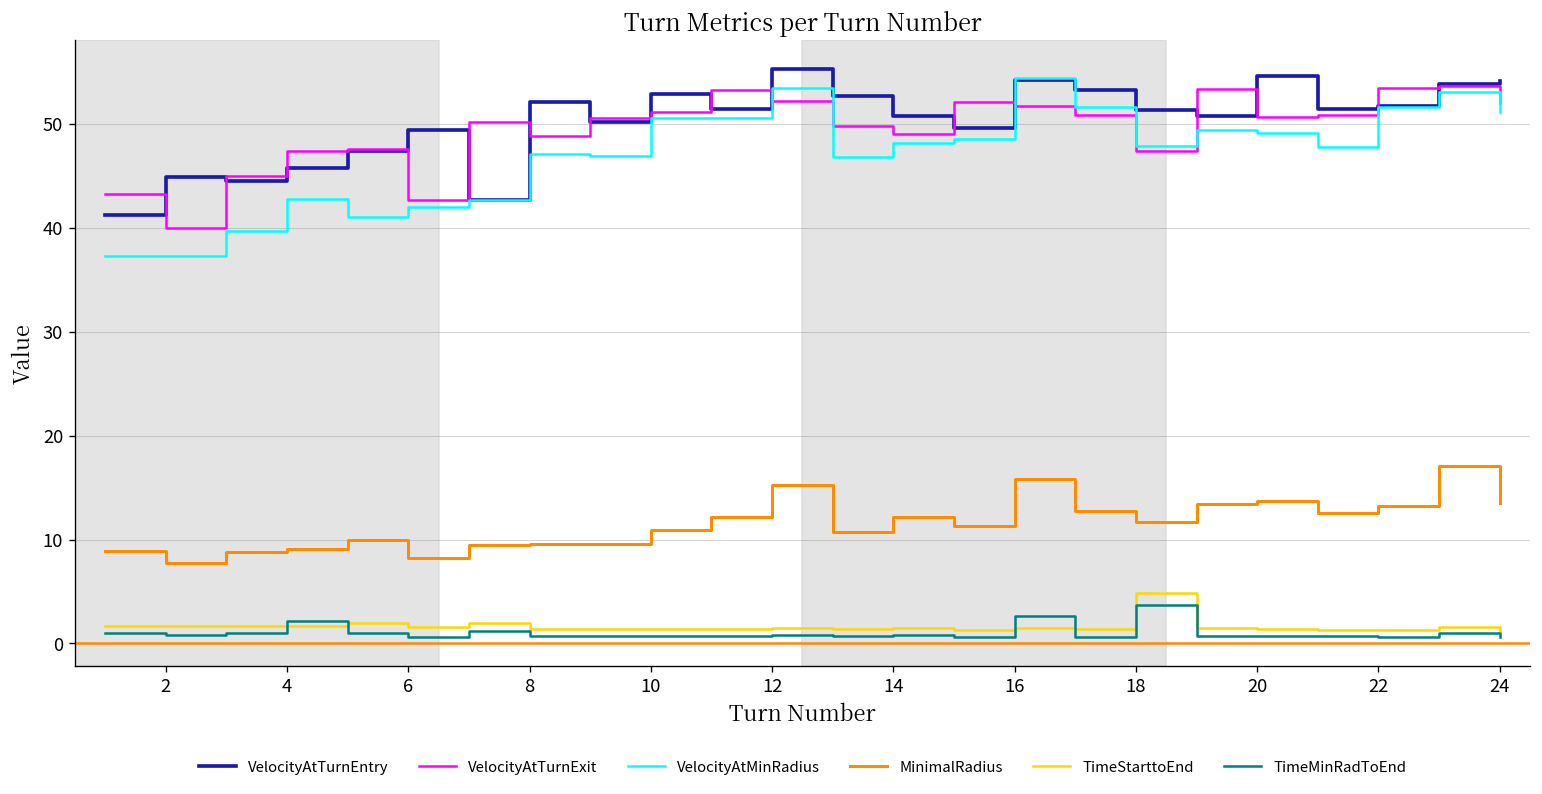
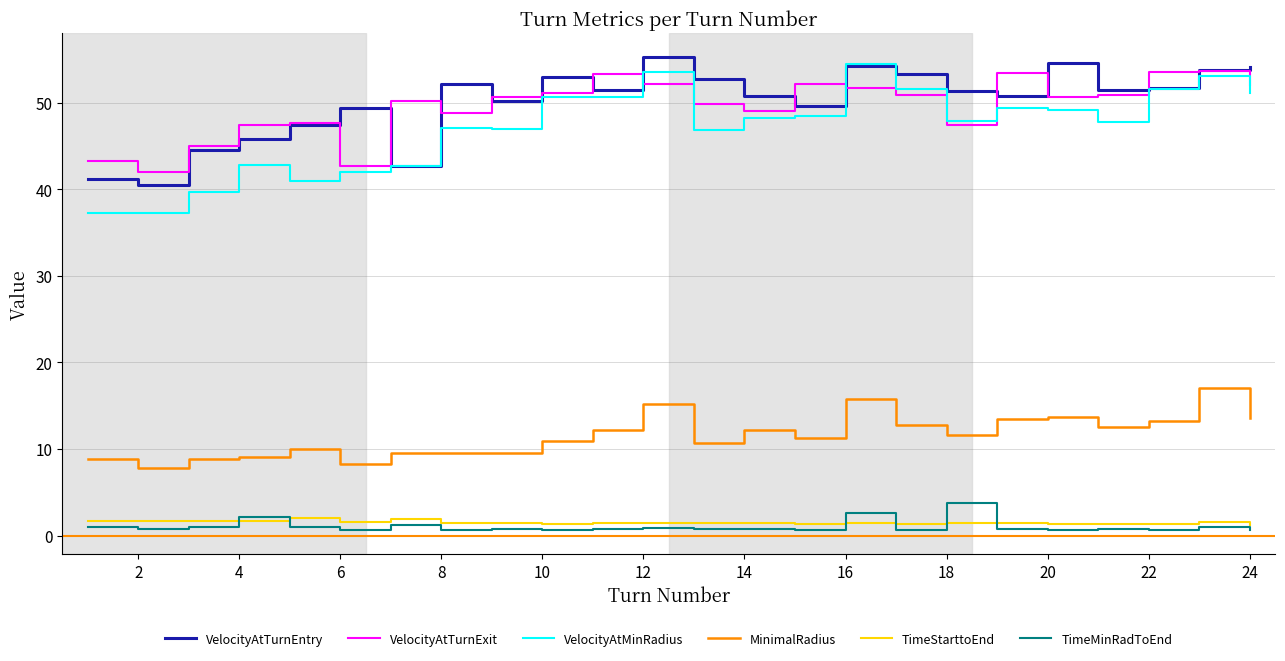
  {
    "VelocityAtTurnEntry": {
-     "2": 45,
+     "2": 41,
      "4": 46,
      "6": 49,
      "8": 52,
      "10": 53,
      "12": 55,
      "14": 51,
      "18": 51,
      "20": 55,
      "24": 54
    },
    "VelocityAtTurnExit": {
-     "2": 40,
+     "2": 42,
      "4": 47,
      "6": 43,
      "8": 49,
      "10": 51,
      "12": 52,
      "14": 49,
      "16": 52,
      "18": 47,
      "20": 51,
      "22": 54,
      "24": 52
    },
    "VelocityAtMinRadius": {
      "2": 37,
      "4": 43,
      "6": 42,
      "8": 47,
      "10": 51,
      "12": 54,
      "14": 48,
      "18": 48,
      "20": 49,
      "24": 51
    },
    "MinimalRadius": {
      "2": 8,
      "4": 9,
      "6": 8,
      "8": 10,
      "10": 11,
      "12": 15,
      "14": 12,
      "16": 16,
      "18": 12,
      "20": 14,
      "22": 13,
      "24": 14
    },
    "TimeStarttoEnd": {
      "2": 2,
      "4": 2,
      "6": 2,
      "8": 1,
      "10": 1,
      "12": 1,
      "14": 1,
      "16": 1,
-     "18": 5,
+     "18": 1,
      "20": 1,
      "22": 1,
      "24": 1
    },
    "TimeMinRadToEnd": {
      "2": 1,
      "4": 2,
      "6": 1,
      "8": 1,
      "10": 1,
      "12": 1,
      "14": 1,
      "16": 3,
      "18": 4,
      "20": 1,
      "22": 1,
      "24": 1
    }
  }
